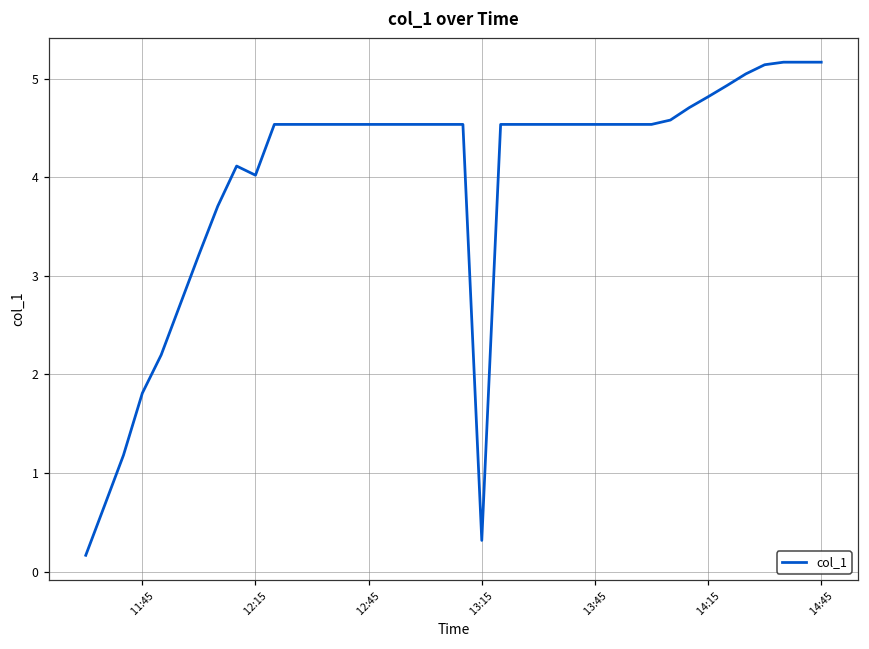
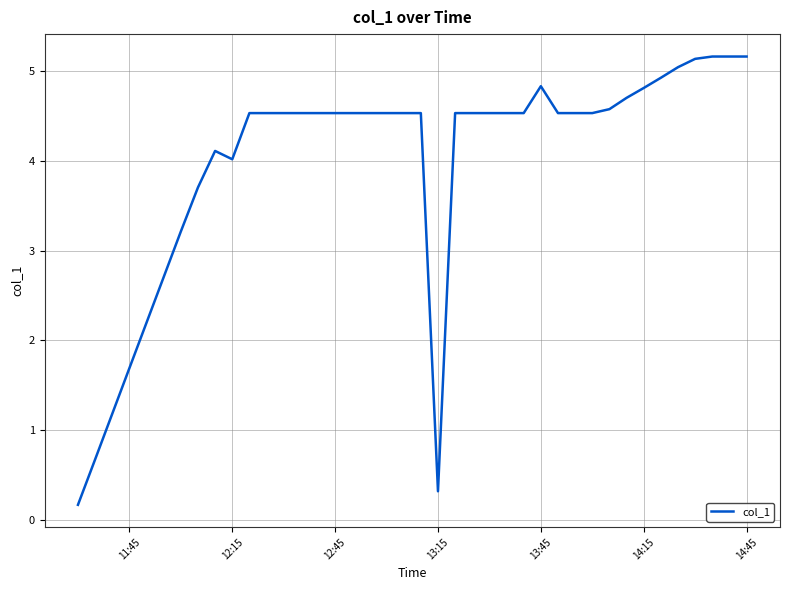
  {
-   "11:45": 1.8,
+   "11:45": 1.7,
    "12:15": 4.0,
    "12:45": 4.5,
    "13:15": 0.3,
-   "13:45": 4.5,
+   "13:45": 4.8,
    "14:15": 4.8,
    "14:45": 5.2
  }
